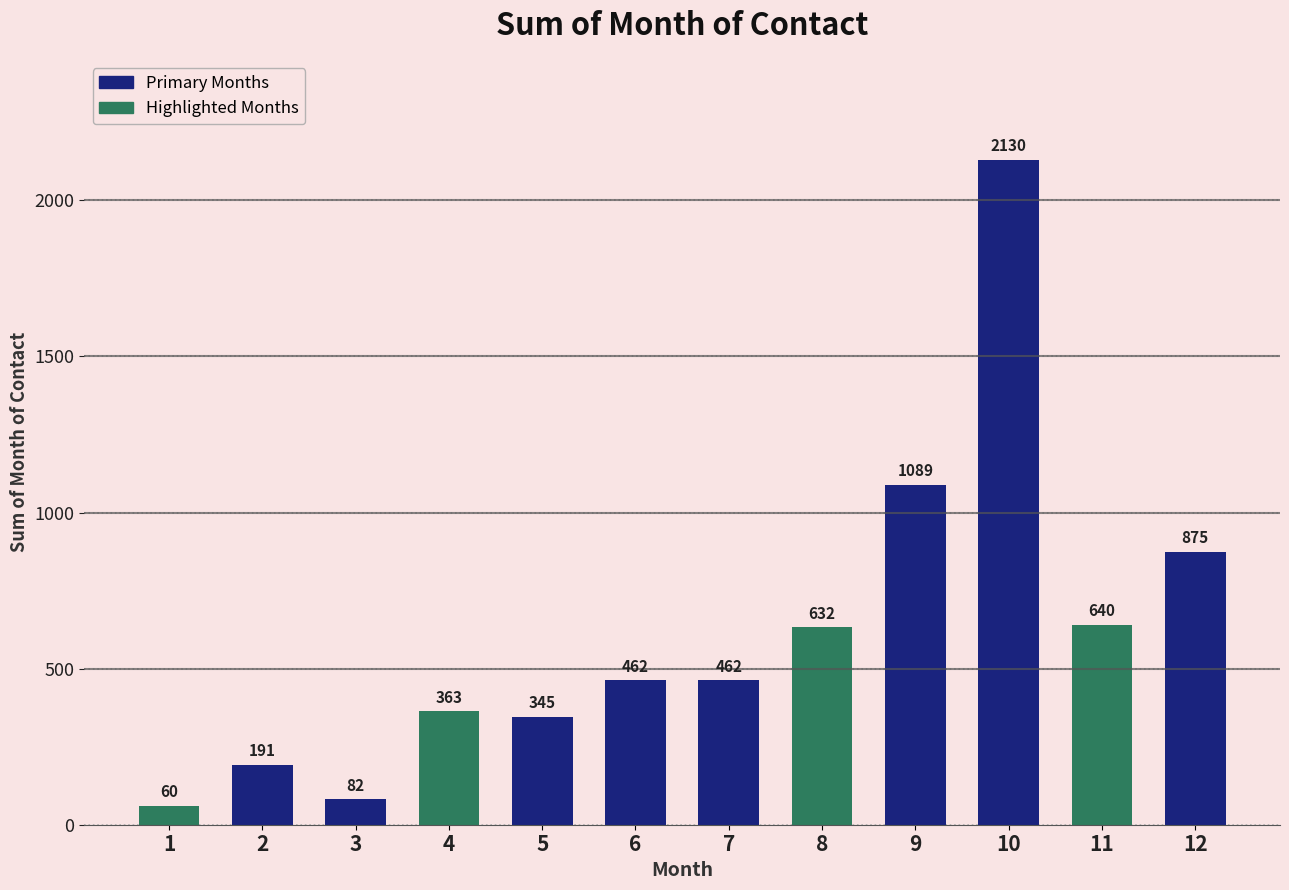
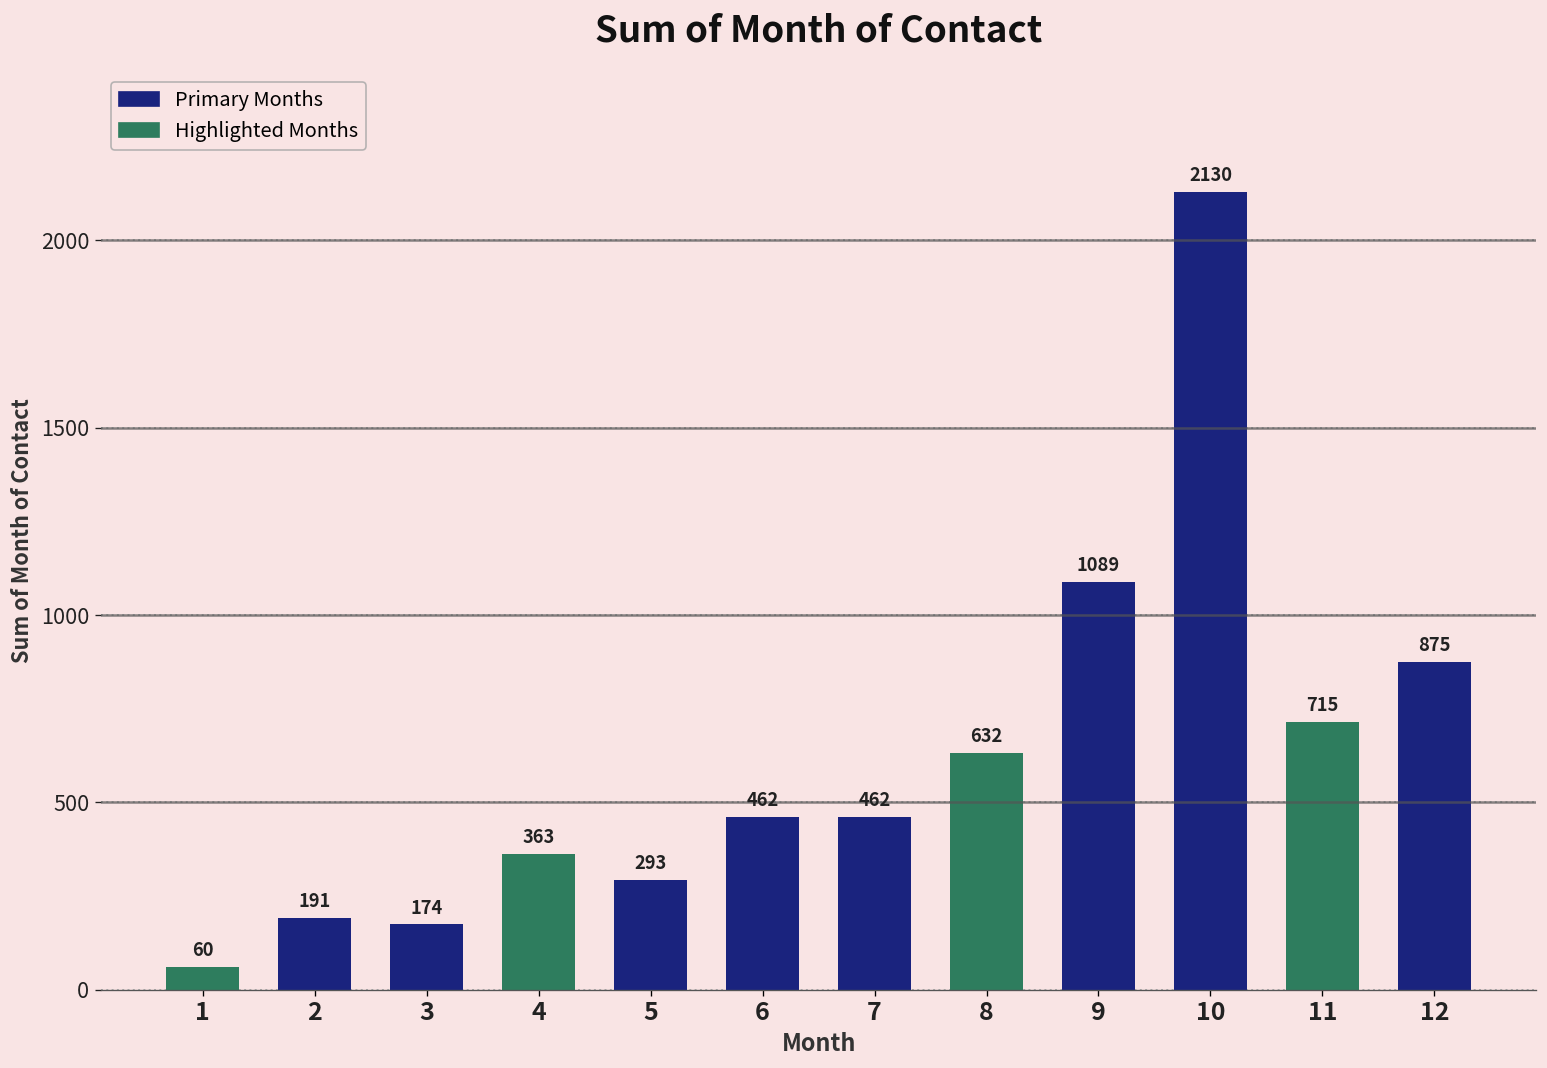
  {
    "1": 60,
    "2": 191,
-   "3": 82,
+   "3": 174,
    "4": 363,
-   "5": 345,
+   "5": 293,
    "6": 462,
    "7": 462,
    "8": 632,
    "9": 1089,
    "10": 2130,
-   "11": 640,
+   "11": 715,
    "12": 875
  }
